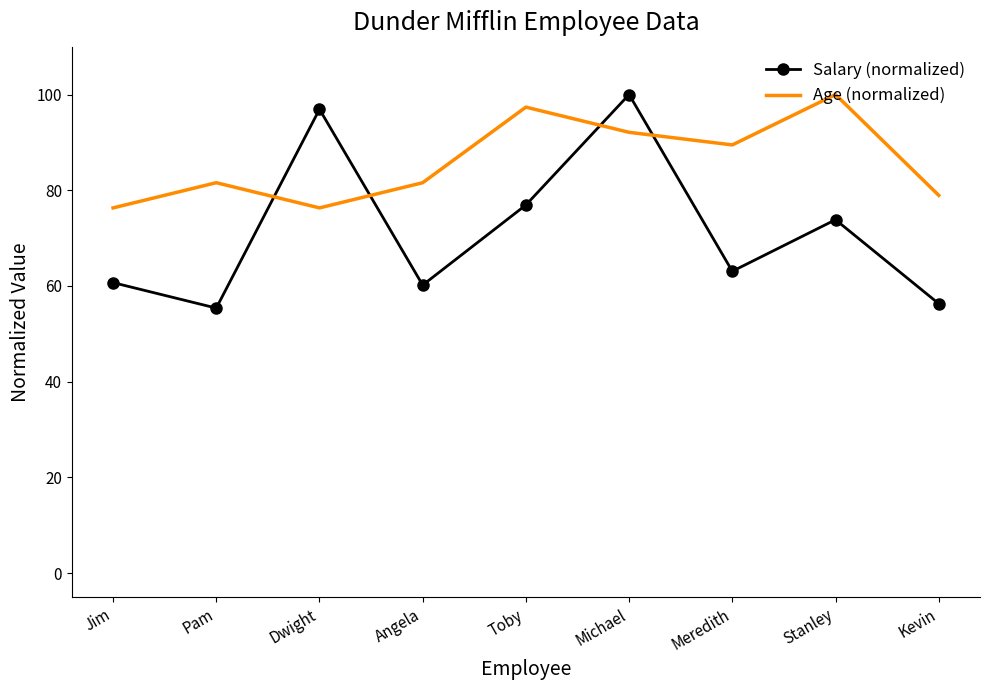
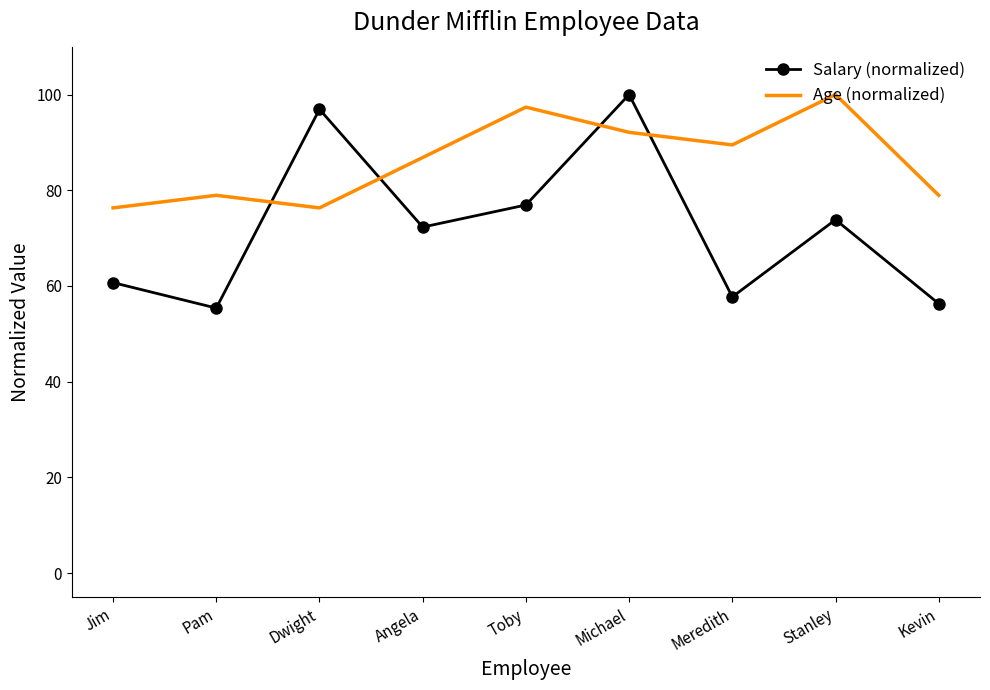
  {
    "Salary (normalized)": {
      "Jim": 61,
      "Pam": 55,
      "Dwight": 97,
-     "Angela": 60,
+     "Angela": 72,
      "Toby": 77,
      "Michael": 100,
-     "Meredith": 63,
+     "Meredith": 58,
      "Stanley": 74,
      "Kevin": 56
    },
    "Age (normalized)": {
      "Jim": 76,
-     "Pam": 82,
+     "Pam": 79,
      "Dwight": 76,
-     "Angela": 82,
+     "Angela": 87,
      "Toby": 97,
      "Michael": 92,
      "Meredith": 89,
      "Stanley": 100,
      "Kevin": 79
    }
  }
